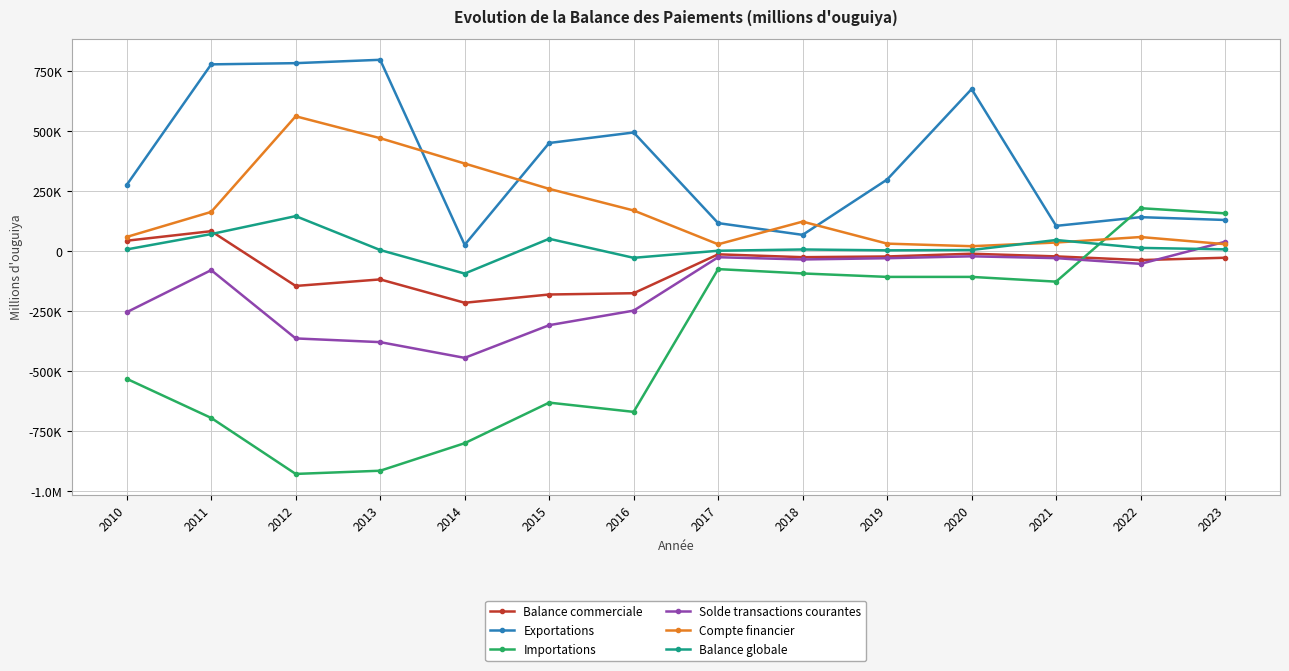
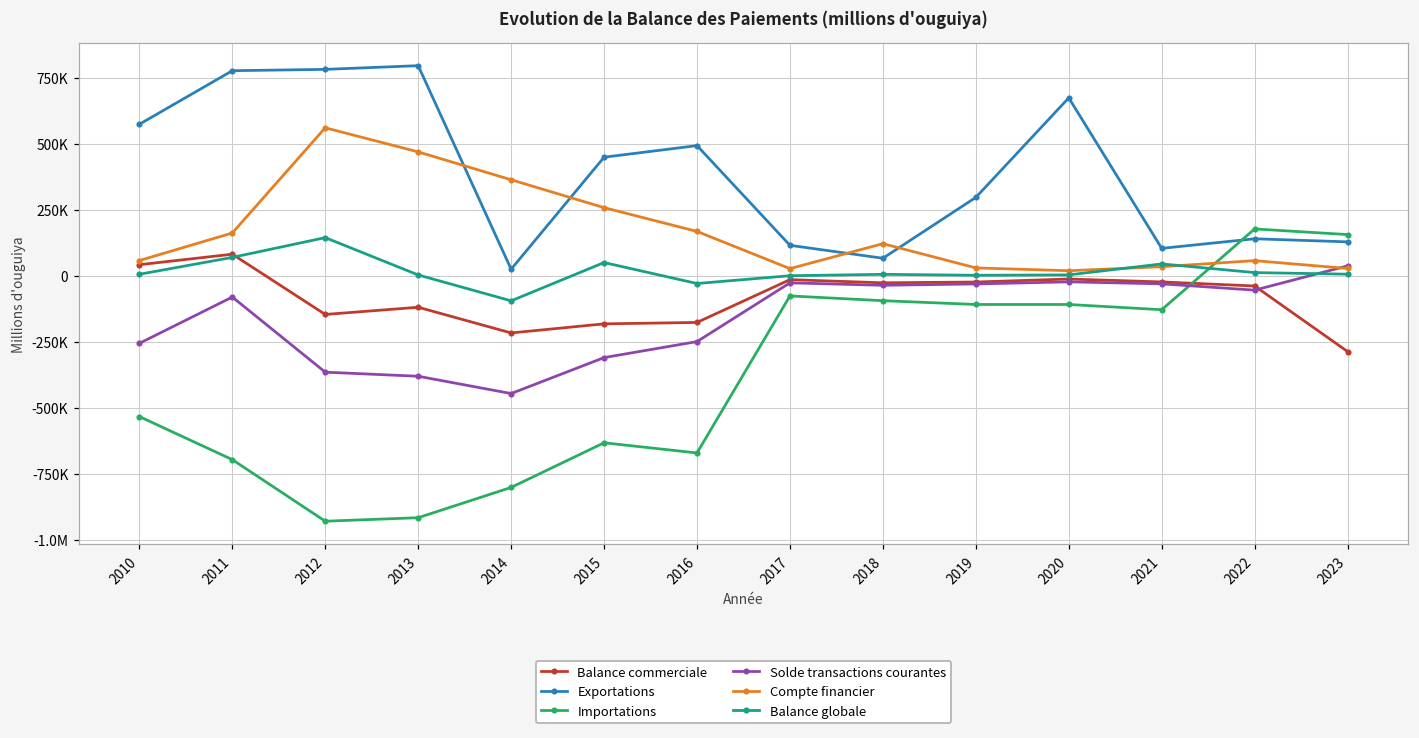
  {
    "Balance commerciale": {
      "2010": 40000,
      "2011": 80000,
      "2012": -150000,
      "2013": -120000,
      "2014": -220000,
      "2015": -180000,
      "2016": -180000,
      "2017": -10000,
      "2022": -40000,
-     "2023": -30000
+     "2023": -290000
    },
    "Exportations": {
-     "2010": 280000,
+     "2010": 580000,
      "2011": 780000,
      "2012": 780000,
      "2013": 800000,
      "2014": 30000,
      "2015": 450000,
      "2016": 490000,
      "2017": 120000,
      "2018": 70000,
      "2019": 300000,
      "2020": 680000,
      "2021": 110000,
      "2022": 140000,
      "2023": 130000
    },
    "Solde transactions courantes": {
      "2010": -250000,
      "2011": -80000,
      "2012": -360000,
      "2013": -380000,
      "2014": -440000,
      "2015": -310000,
      "2016": -250000,
      "2017": -30000,
      "2022": -50000
    },
    "Compte financier": {
      "2010": 60000,
      "2011": 160000,
      "2012": 560000,
      "2013": 470000,
      "2014": 370000,
      "2015": 260000,
      "2016": 170000,
      "2017": 30000,
      "2018": 120000,
      "2019": 30000,
      "2020": 20000,
      "2021": 40000,
      "2022": 60000
    }
  }
